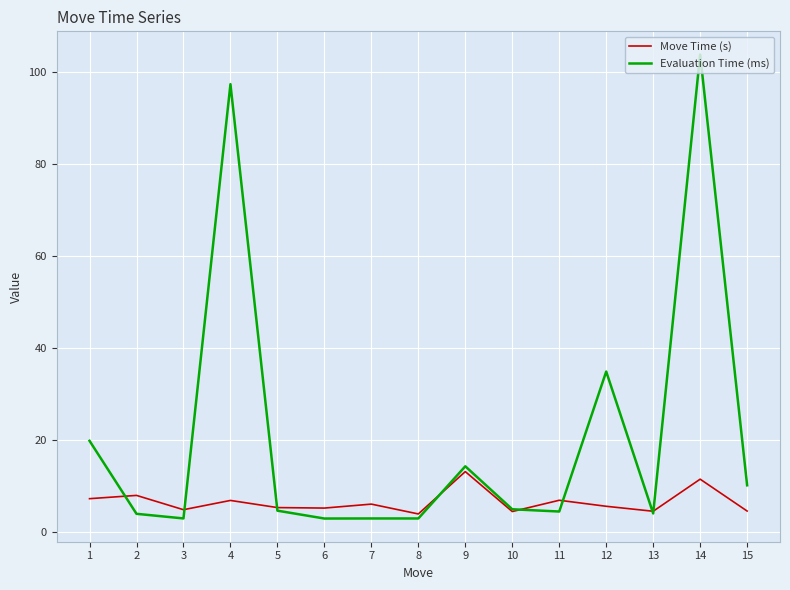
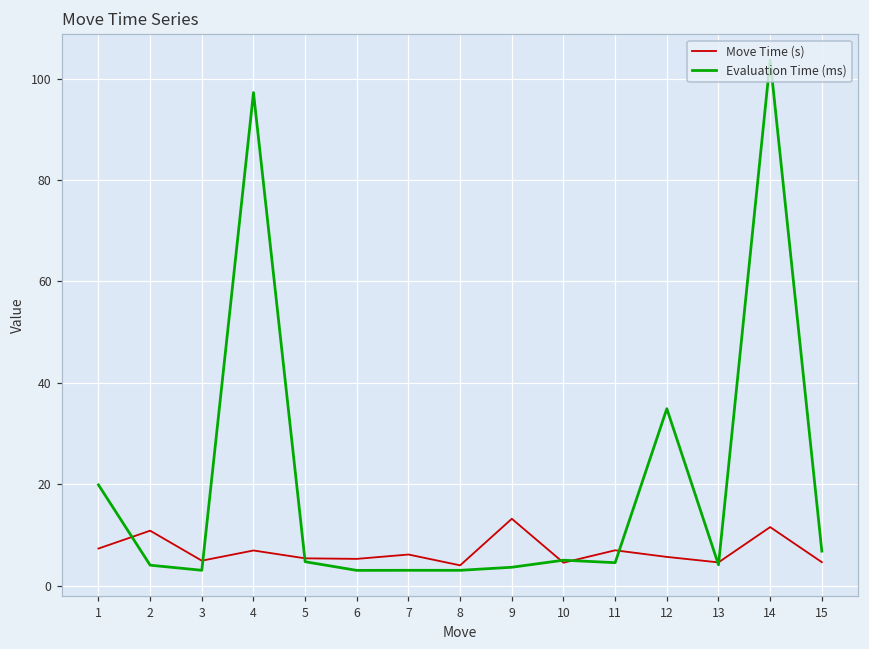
  {
    "Move Time (s)": {
      "1": 7,
-     "2": 8,
+     "2": 11,
      "3": 5,
      "4": 7,
      "5": 5,
      "6": 5,
      "7": 6,
      "8": 4,
      "9": 13,
      "11": 7,
      "12": 6,
      "14": 12,
      "15": 5
    },
    "Evaluation Time (ms)": {
      "1": 20,
      "2": 4,
      "3": 3,
      "4": 97,
      "5": 5,
      "6": 3,
      "7": 3,
      "8": 3,
-     "9": 14,
+     "9": 4,
      "11": 5,
      "12": 35,
-     "15": 10
+     "15": 7
    }
  }
